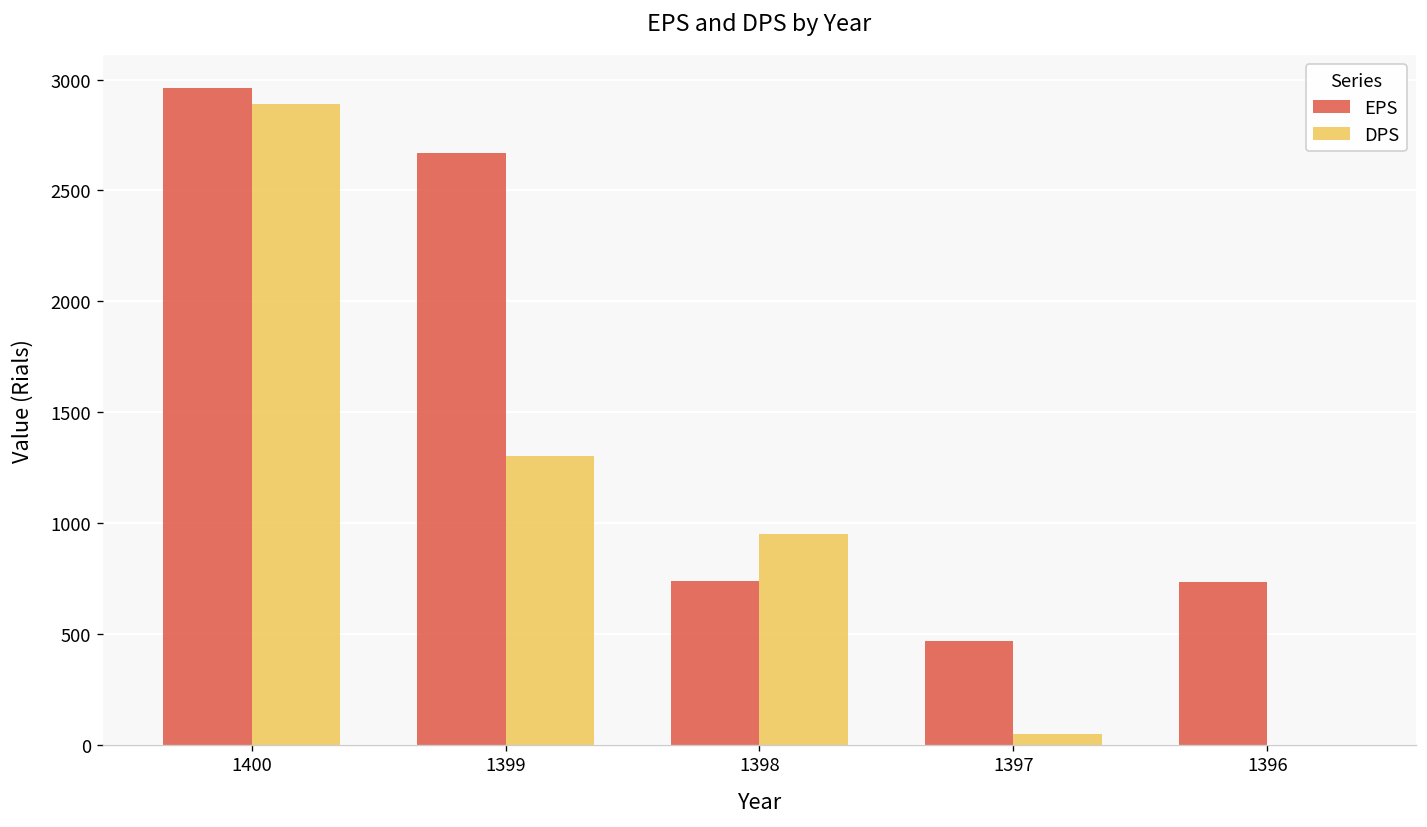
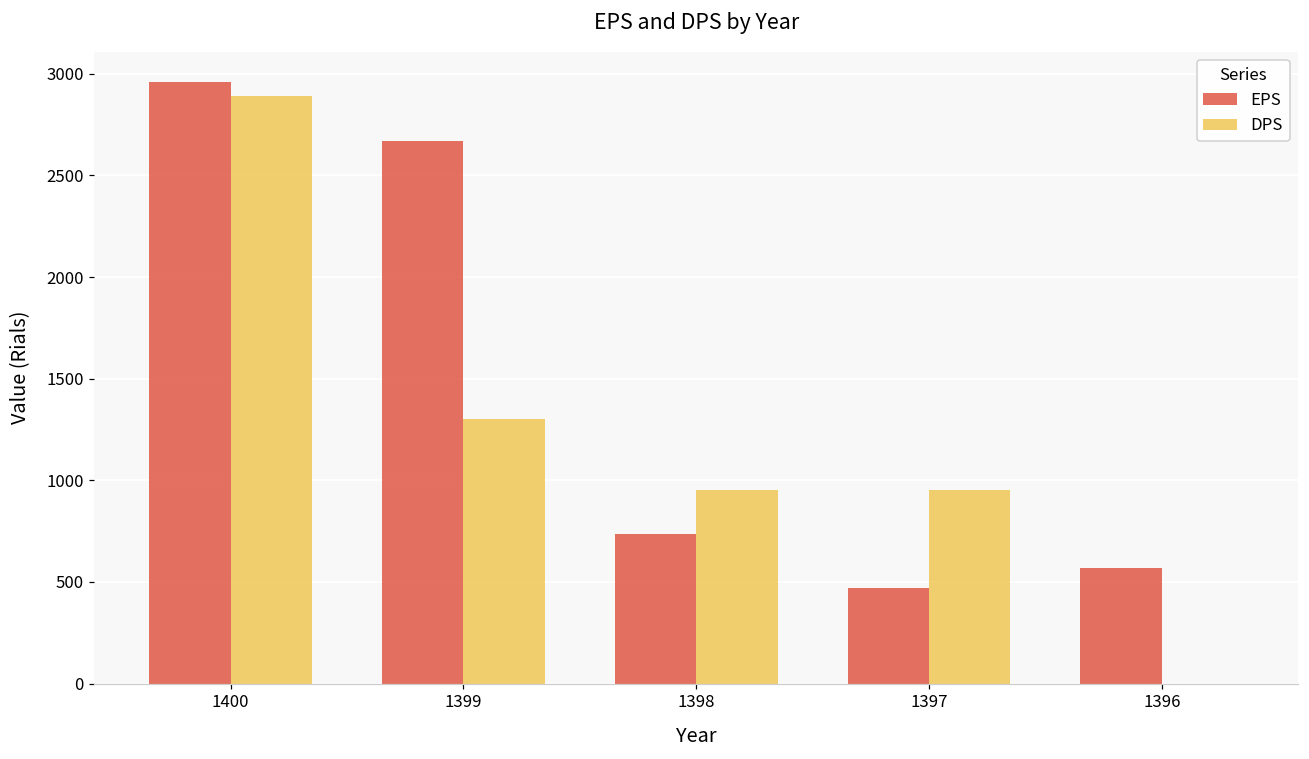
  {
    "EPS": {
      "1400": 2960,
      "1399": 2670,
      "1398": 740,
      "1397": 470,
-     "1396": 740
+     "1396": 570
    },
    "DPS": {
      "1400": 2890,
      "1399": 1300,
      "1398": 950,
-     "1397": 50,
+     "1397": 950,
      "1396": 0
    }
  }
